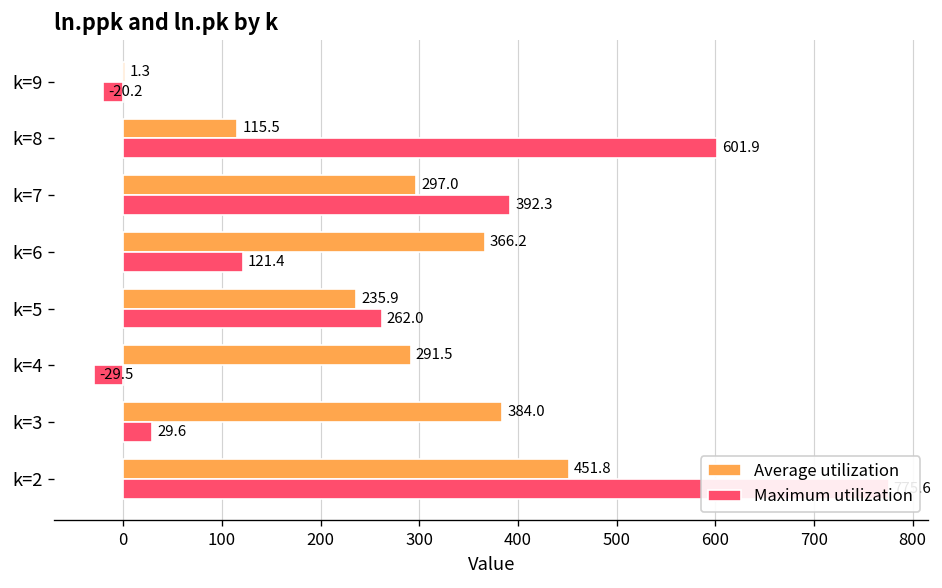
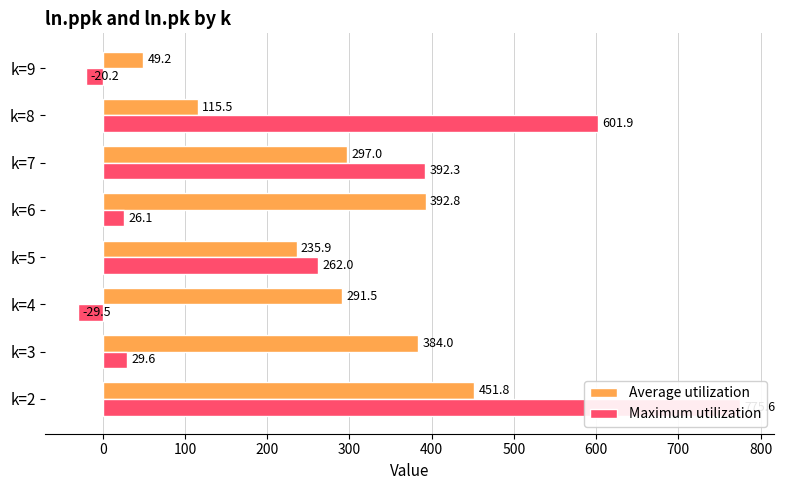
  {
    "Average utilization": {
-     "k=9": 1.3,
+     "k=9": 49.2,
      "k=8": 115.5,
      "k=7": 297.0,
-     "k=6": 366.2,
+     "k=6": 392.8,
      "k=5": 235.9,
      "k=4": 291.5,
      "k=3": 384.0,
      "k=2": 451.8
    },
    "Maximum utilization": {
      "k=9": -20.2,
      "k=8": 601.9,
      "k=7": 392.3,
-     "k=6": 121.4,
+     "k=6": 26.1,
      "k=5": 262.0,
      "k=4": -29.5,
      "k=3": 29.6
    }
  }
